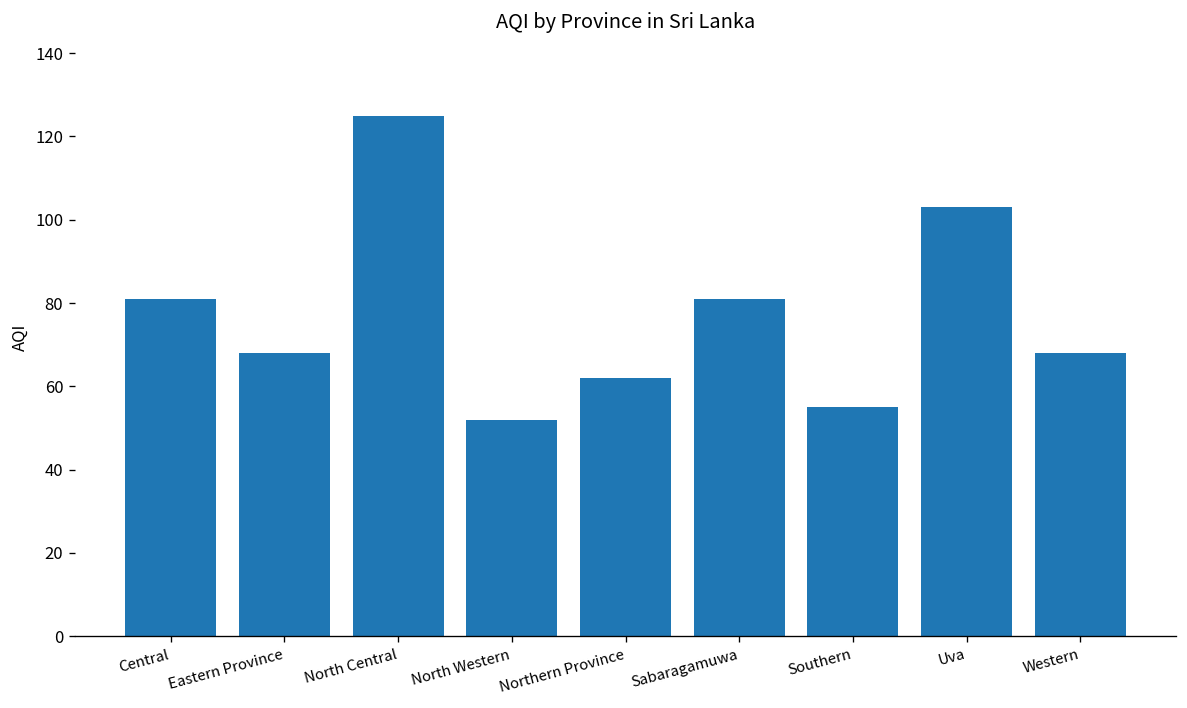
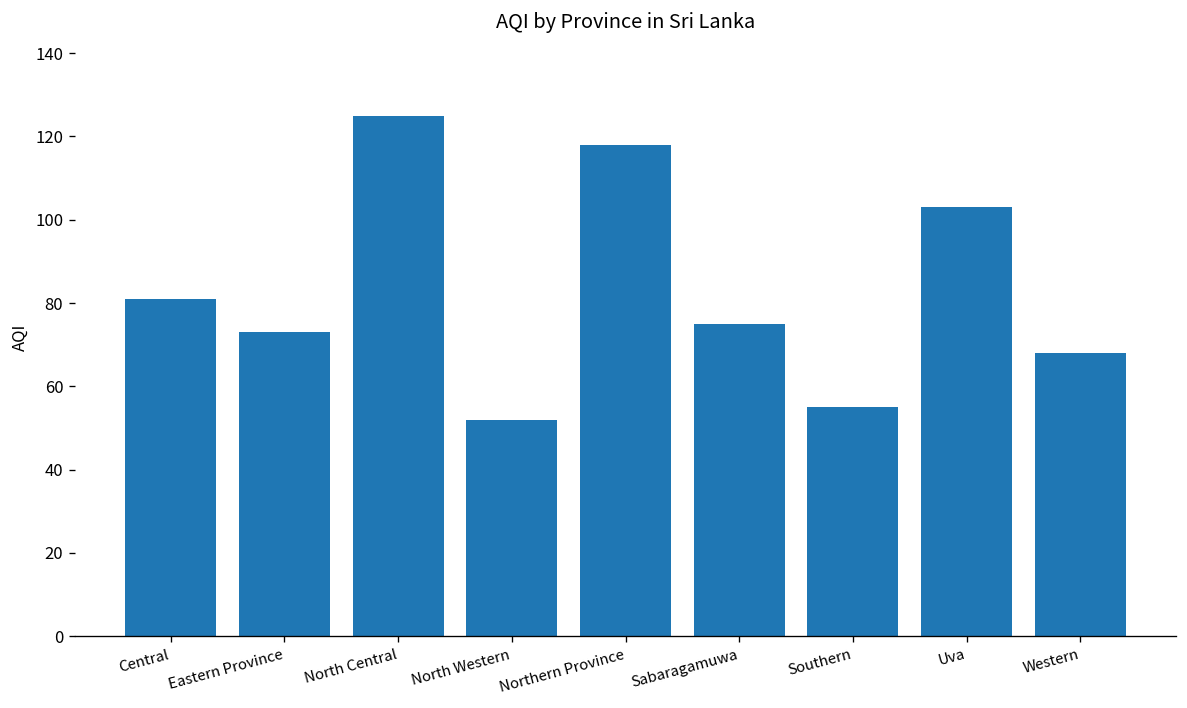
  {
    "Central": 81,
-   "Eastern Province": 68,
+   "Eastern Province": 73,
    "North Central": 125,
    "North Western": 52,
-   "Northern Province": 62,
-   "Sabaragamuwa": 81,
+   "Northern Province": 118,
+   "Sabaragamuwa": 75,
    "Southern": 55,
    "Uva": 103,
    "Western": 68
  }
